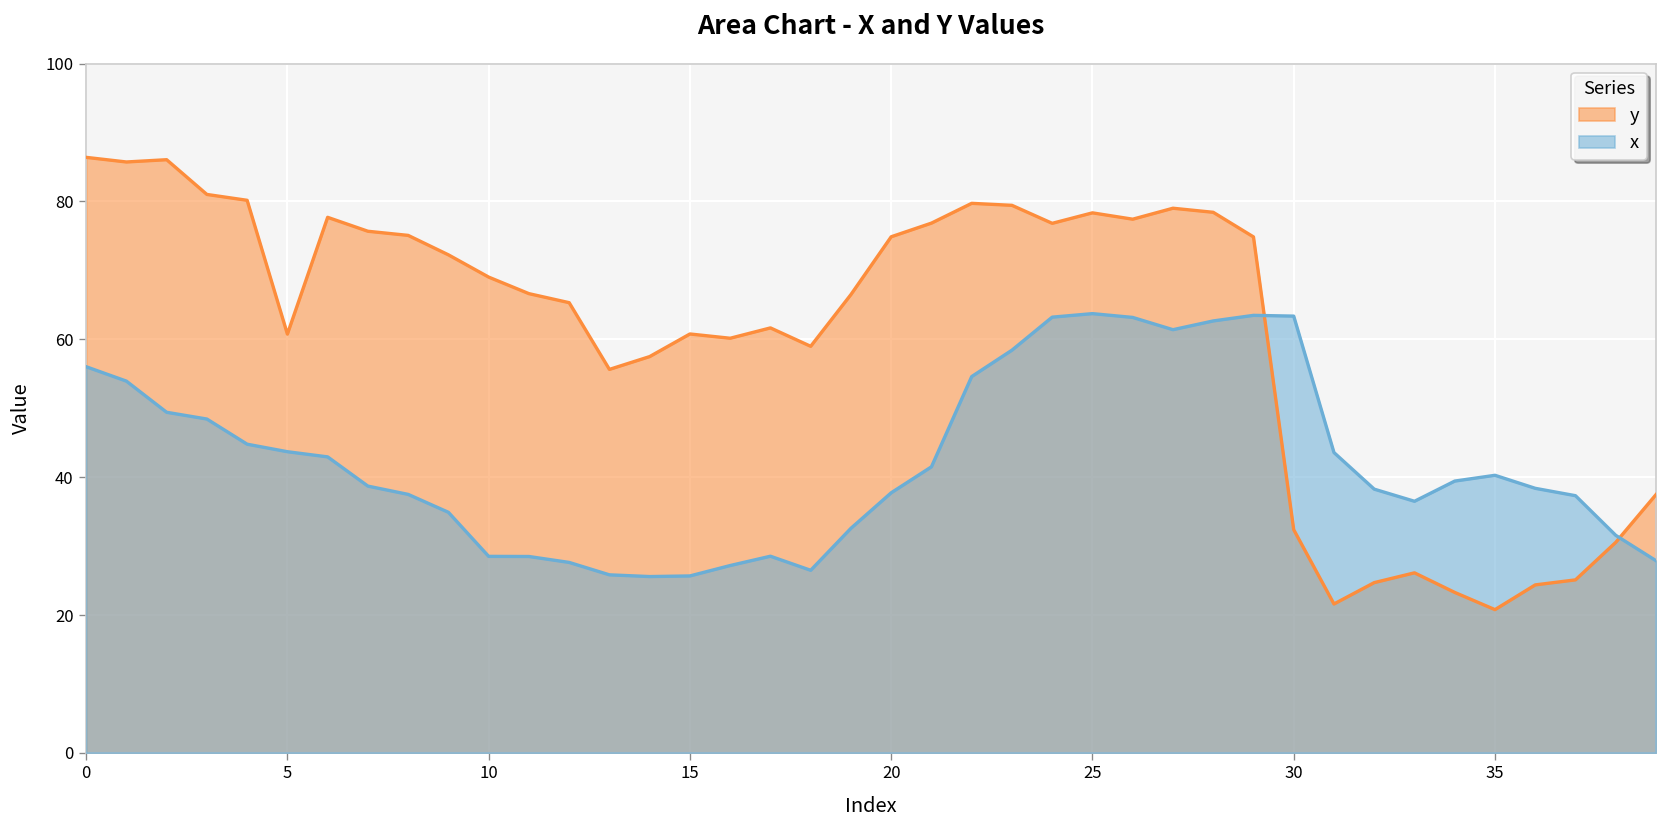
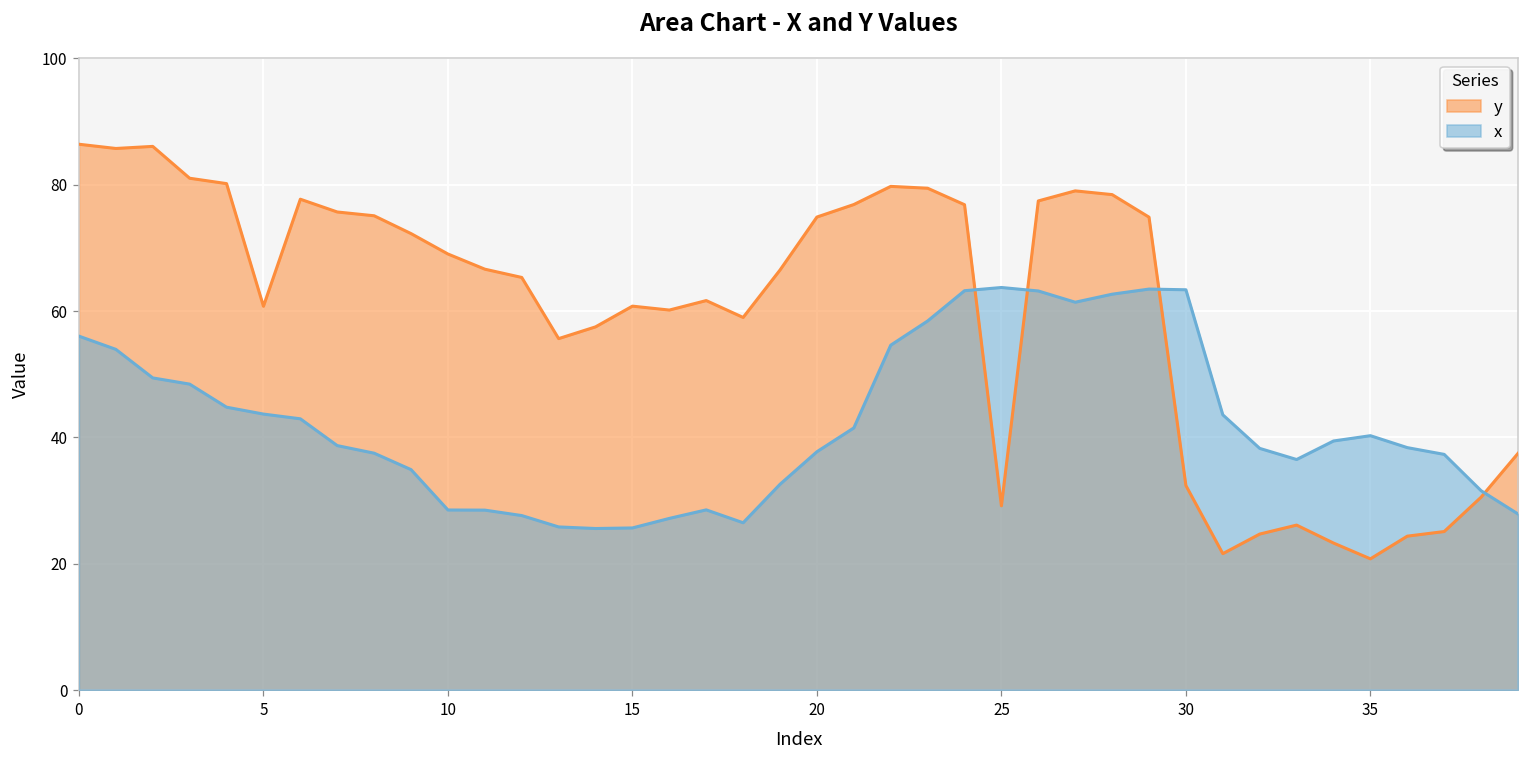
  {
    "y": {
      "0": 86,
      "5": 61,
      "10": 69,
      "15": 61,
      "20": 75,
-     "25": 78,
+     "25": 29,
      "30": 32,
      "35": 21
    },
    "x": {
      "0": 56,
      "5": 44,
      "10": 29,
      "15": 26,
      "20": 38,
      "25": 64,
      "30": 63,
      "35": 40
    }
  }
